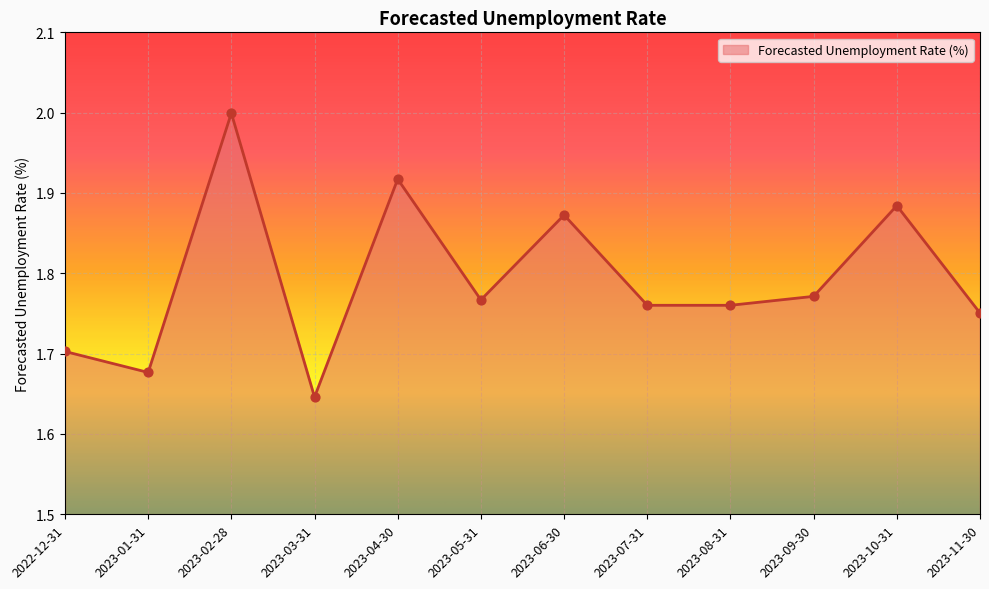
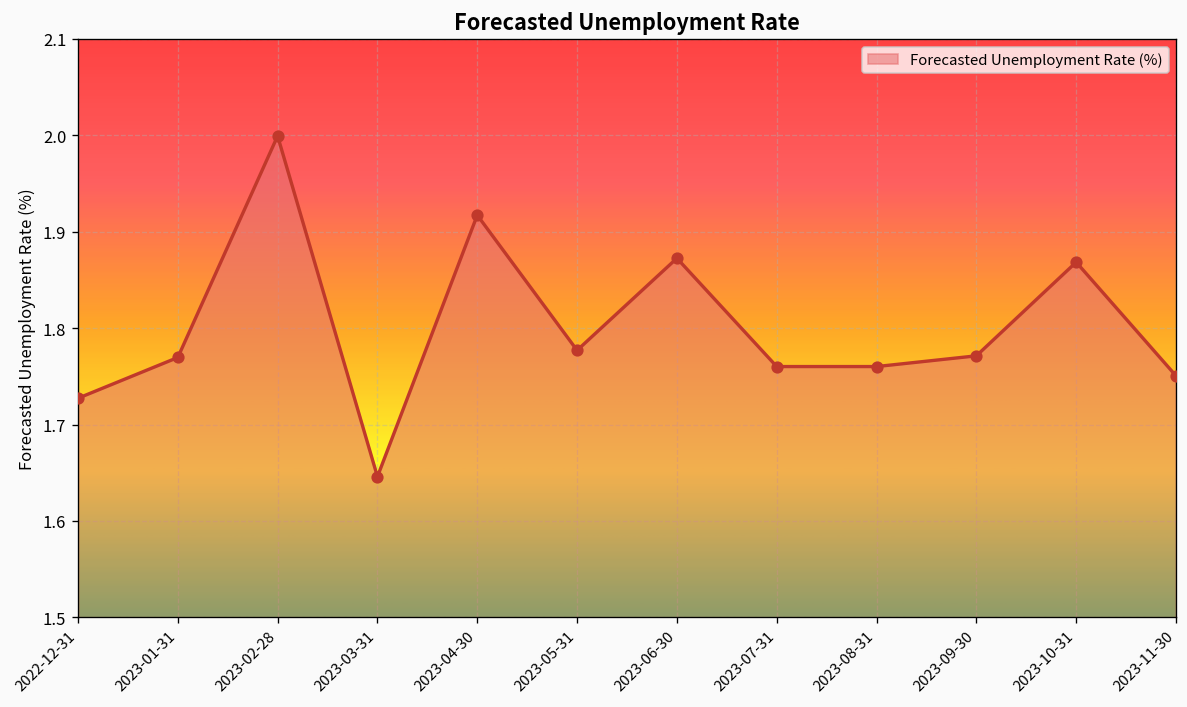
  {
-   "2022-12-31": 1.70,
-   "2023-01-31": 1.68,
+   "2022-12-31": 1.73,
+   "2023-01-31": 1.77,
    "2023-02-28": 2.00,
    "2023-03-31": 1.65,
    "2023-04-30": 1.92,
-   "2023-05-31": 1.77,
+   "2023-05-31": 1.78,
    "2023-06-30": 1.87,
    "2023-07-31": 1.76,
    "2023-08-31": 1.76,
    "2023-09-30": 1.77,
-   "2023-10-31": 1.88,
+   "2023-10-31": 1.87,
    "2023-11-30": 1.75
  }
